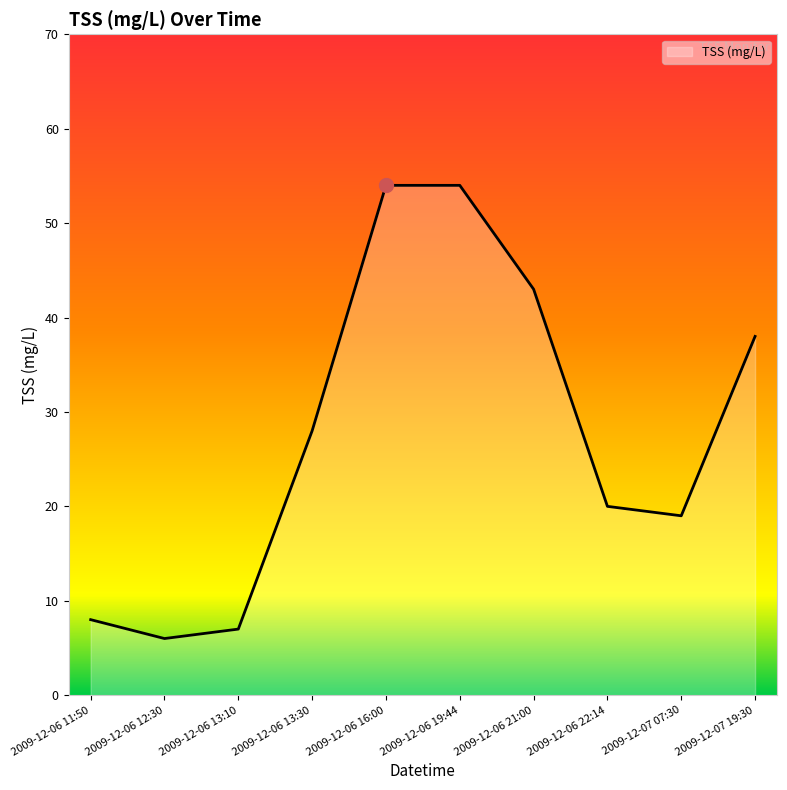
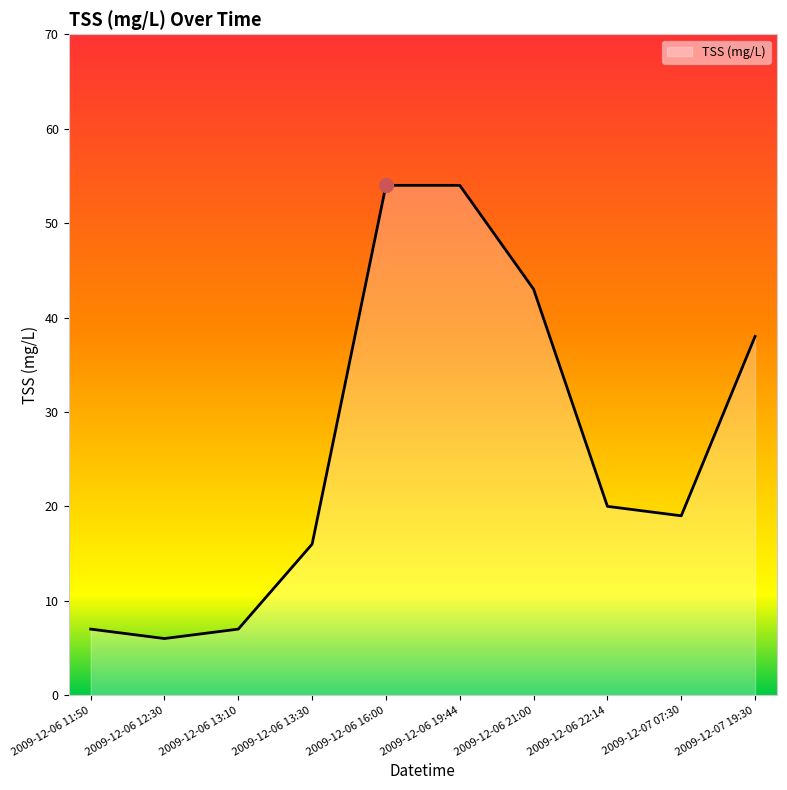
  {
    "TSS (mg/L)": {
-     "2009-12-06 11:50": 8,
+     "2009-12-06 11:50": 7,
      "2009-12-06 12:30": 6,
      "2009-12-06 13:10": 7,
-     "2009-12-06 13:30": 28,
+     "2009-12-06 13:30": 16,
      "2009-12-06 19:44": 54,
      "2009-12-06 21:00": 43,
      "2009-12-06 22:14": 20,
      "2009-12-07 07:30": 19,
      "2009-12-07 19:30": 38
    }
  }
